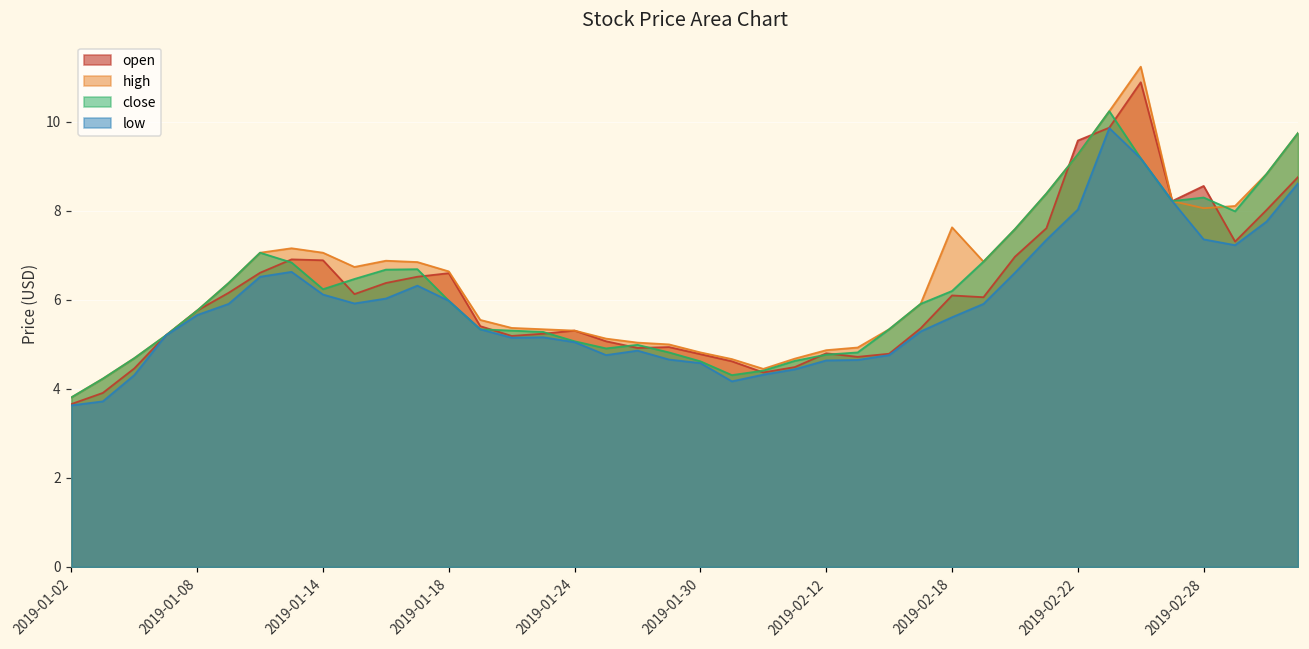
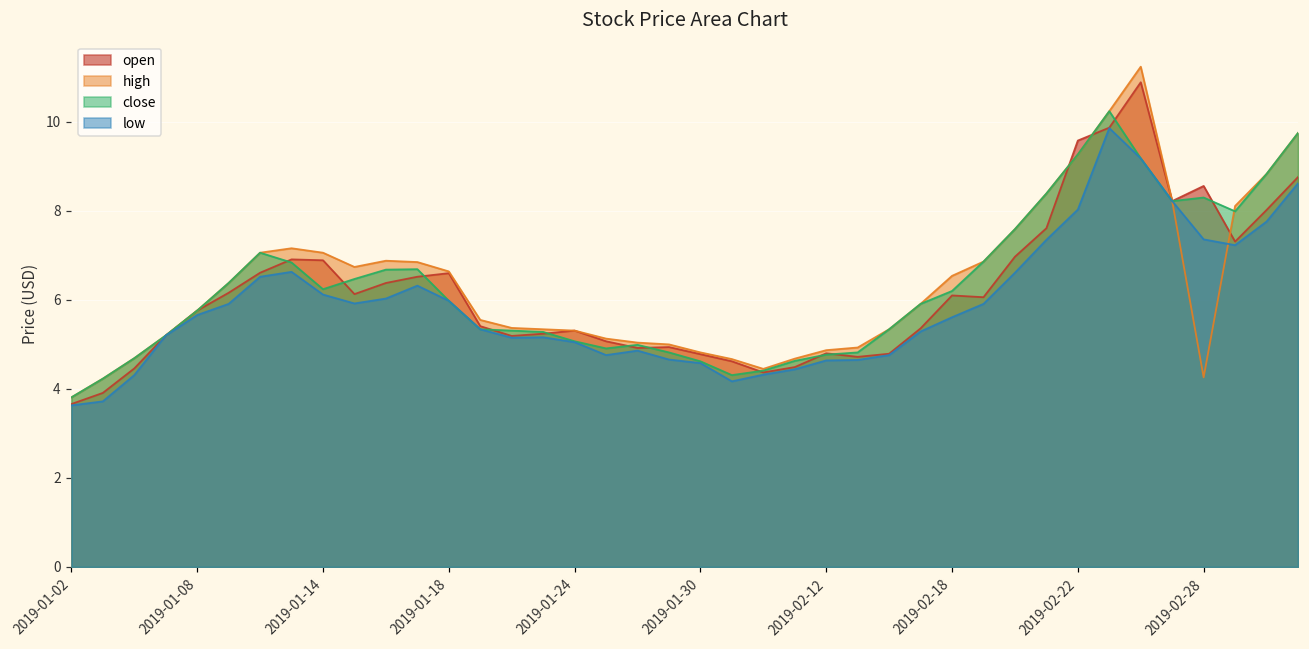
  {
    "open": {
      "2019-01-14": 6.9,
      "2019-02-18": 6.1,
      "2019-02-22": 9.6,
      "2019-02-28": 8.6
    },
    "high": {
      "2019-01-14": 7.1,
      "2019-02-12": 4.9,
-     "2019-02-18": 7.6,
-     "2019-02-28": 8.1
+     "2019-02-18": 6.5,
+     "2019-02-28": 4.3
    },
    "close": {
      "2019-01-14": 6.2,
      "2019-02-18": 6.2,
      "2019-02-28": 8.3
    },
    "low": {
      "2019-01-08": 5.7,
      "2019-01-14": 6.1,
      "2019-02-12": 4.6,
      "2019-02-18": 5.6,
      "2019-02-22": 8.0,
      "2019-02-28": 7.4
    }
  }
